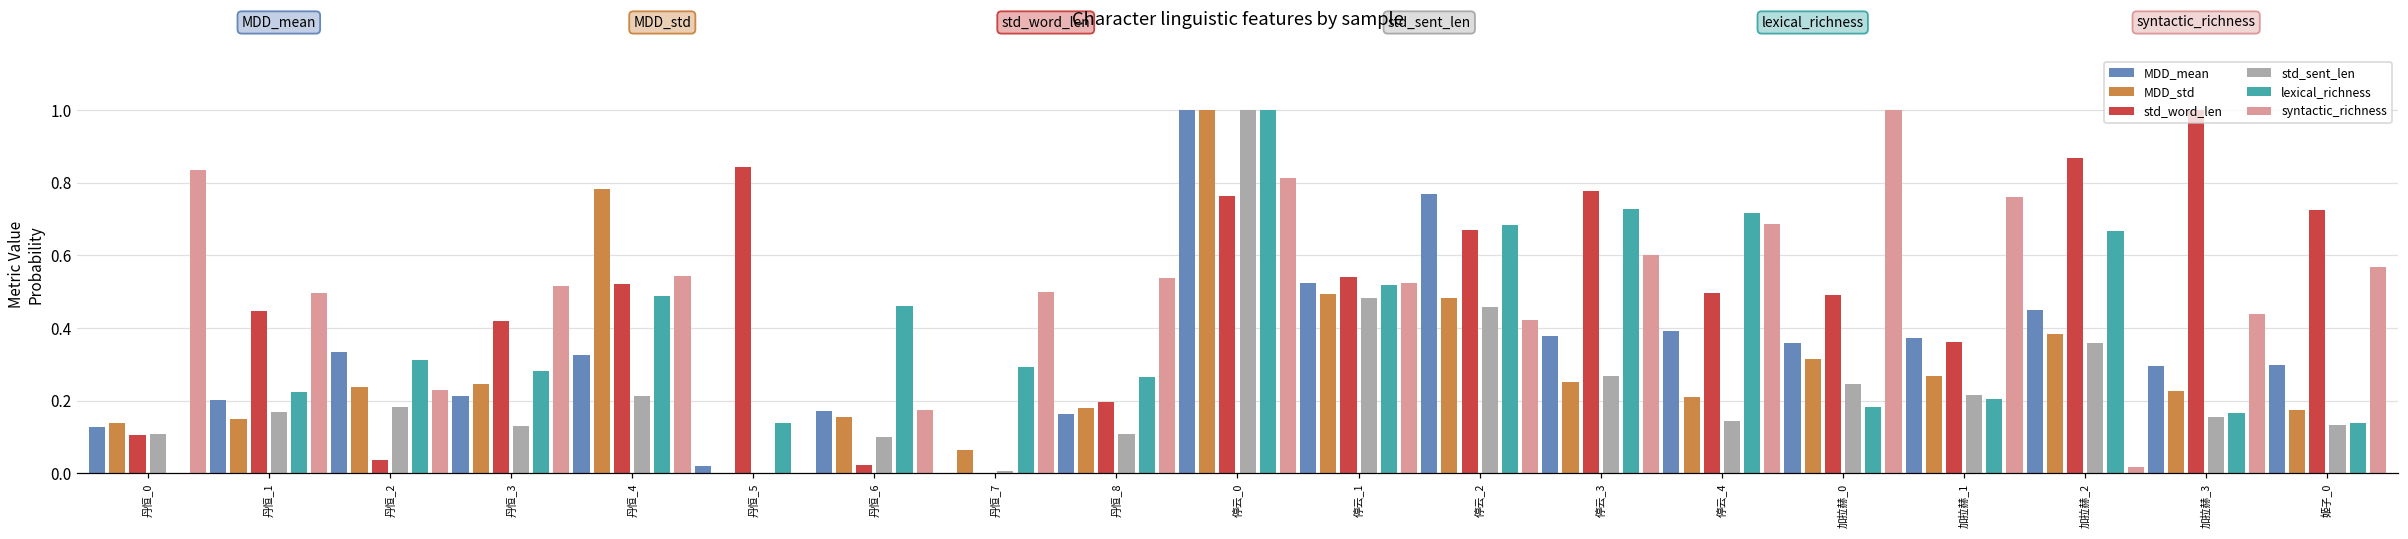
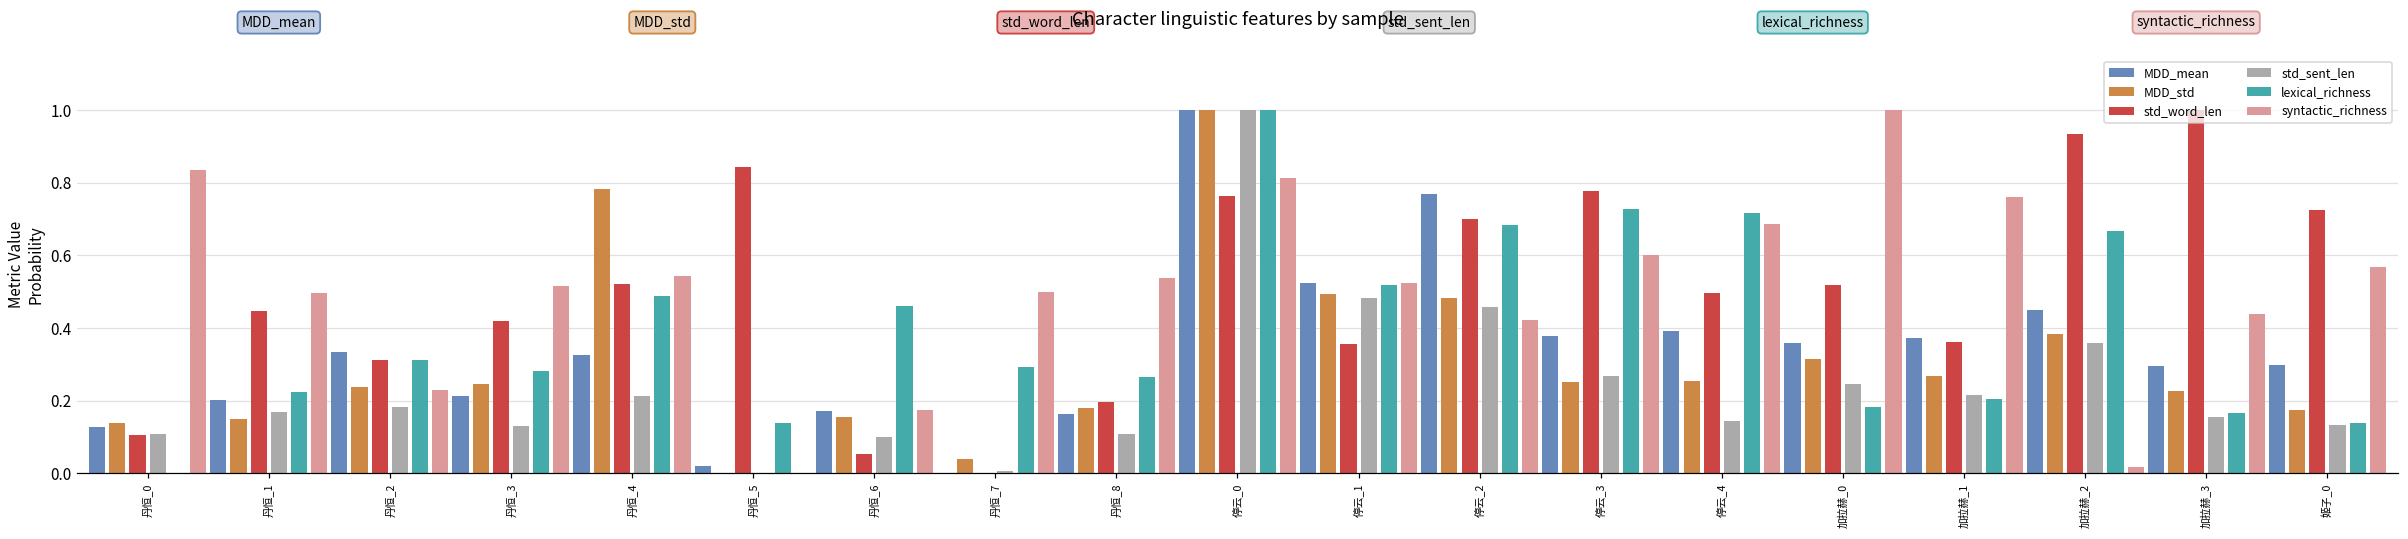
  {
    "MDD_std": {
      "丹恒_0": 0.14,
      "丹恒_1": 0.15,
      "丹恒_2": 0.24,
      "丹恒_3": 0.24,
      "丹恒_4": 0.78,
      "丹恒_5": 0.00,
      "丹恒_6": 0.15,
-     "丹恒_7": 0.06,
+     "丹恒_7": 0.04,
      "丹恒_8": 0.18,
      "停云_0": 1.00,
      "停云_1": 0.49,
      "停云_2": 0.48,
      "停云_3": 0.25,
-     "停云_4": 0.21,
+     "停云_4": 0.26,
      "加拉赫_0": 0.32,
      "加拉赫_1": 0.27,
      "加拉赫_2": 0.38,
      "加拉赫_3": 0.23,
      "姬子_0": 0.17
    },
    "std_word_len": {
      "丹恒_0": 0.10,
      "丹恒_1": 0.45,
-     "丹恒_2": 0.04,
+     "丹恒_2": 0.31,
      "丹恒_3": 0.42,
      "丹恒_4": 0.52,
      "丹恒_5": 0.85,
-     "丹恒_6": 0.02,
+     "丹恒_6": 0.05,
      "丹恒_7": 0.00,
      "丹恒_8": 0.20,
      "停云_0": 0.76,
-     "停云_1": 0.54,
-     "停云_2": 0.67,
+     "停云_1": 0.36,
+     "停云_2": 0.70,
      "停云_3": 0.78,
      "停云_4": 0.50,
-     "加拉赫_0": 0.49,
+     "加拉赫_0": 0.52,
      "加拉赫_1": 0.36,
-     "加拉赫_2": 0.87,
+     "加拉赫_2": 0.94,
      "姬子_0": 0.72
    }
  }
